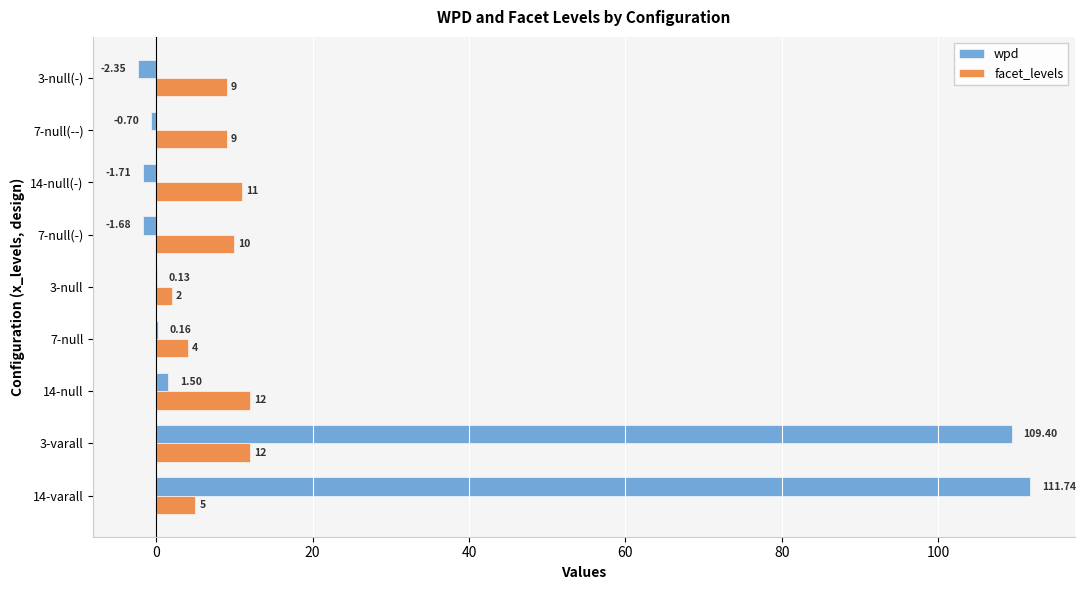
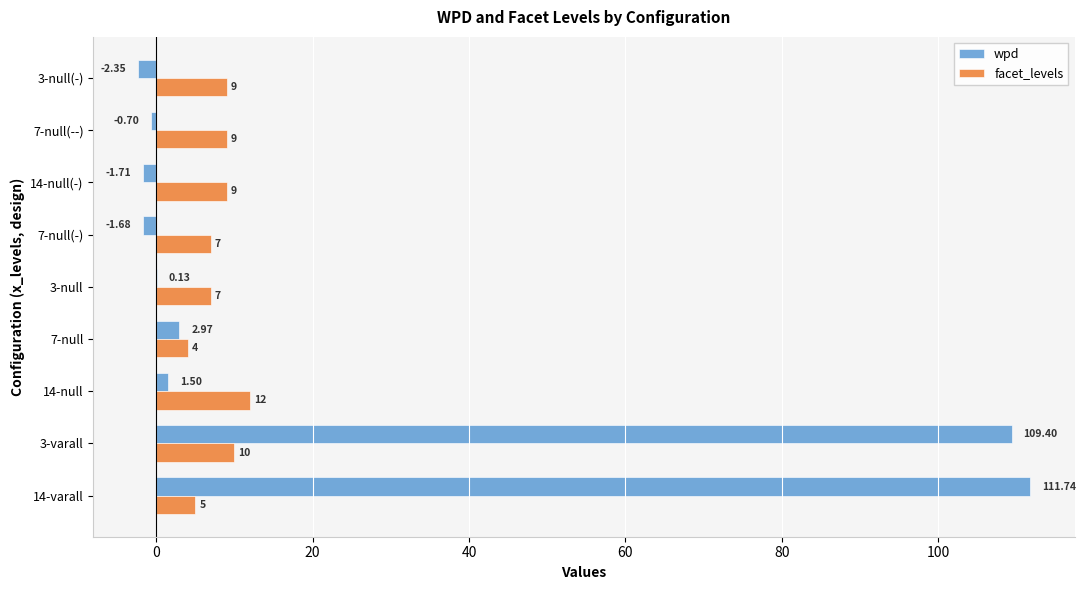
  {
    "wpd": {
      "3-null(-)": -2.35,
      "7-null(--)": -0.70,
      "14-null(-)": -1.71,
      "7-null(-)": -1.68,
      "3-null": 0.13,
-     "7-null": 0.16,
+     "7-null": 2.97,
      "14-null": 1.50,
      "3-varall": 109.40,
      "14-varall": 111.74
    },
    "facet_levels": {
      "3-null(-)": 9,
      "7-null(--)": 9,
-     "14-null(-)": 11,
-     "7-null(-)": 10,
-     "3-null": 2,
+     "14-null(-)": 9,
+     "7-null(-)": 7,
+     "3-null": 7,
      "7-null": 4,
      "14-null": 12,
-     "3-varall": 12,
+     "3-varall": 10,
      "14-varall": 5
    }
  }
